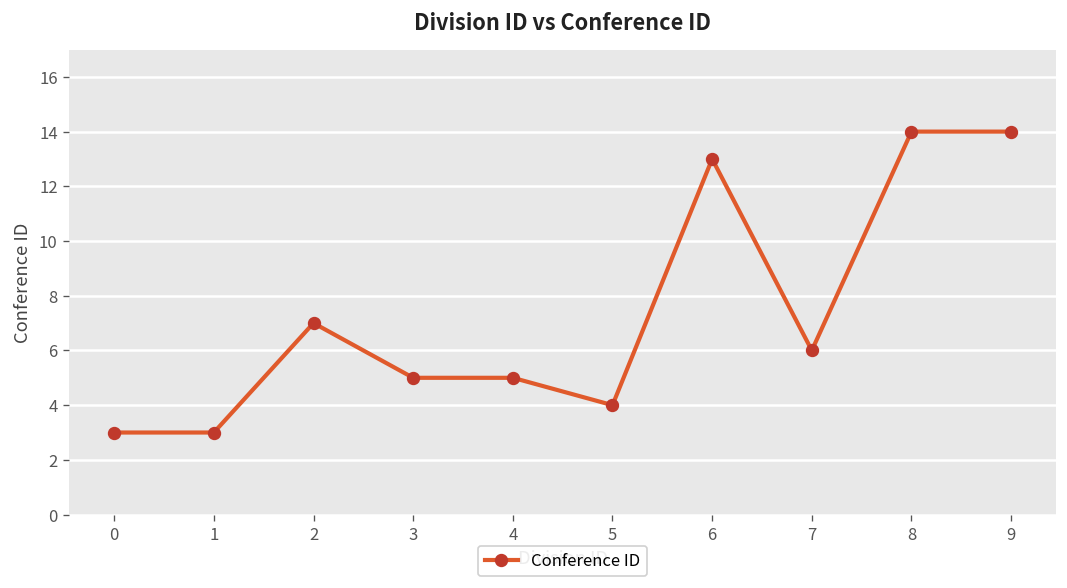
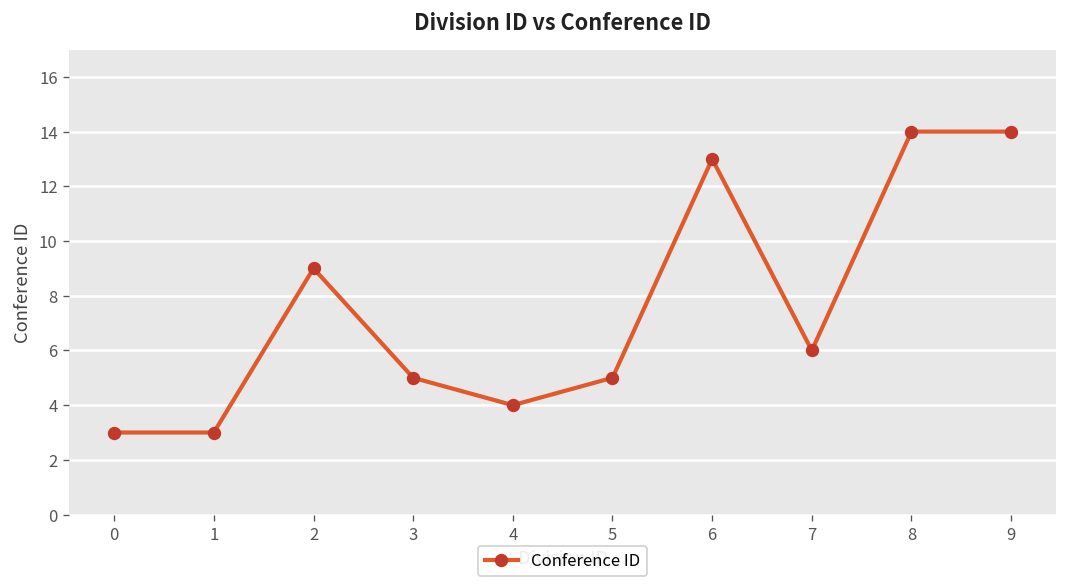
  {
    "0": 3,
    "1": 3,
-   "2": 7,
+   "2": 9,
    "3": 5,
-   "4": 5,
-   "5": 4,
+   "4": 4,
+   "5": 5,
    "6": 13,
    "7": 6,
    "8": 14,
    "9": 14
  }
